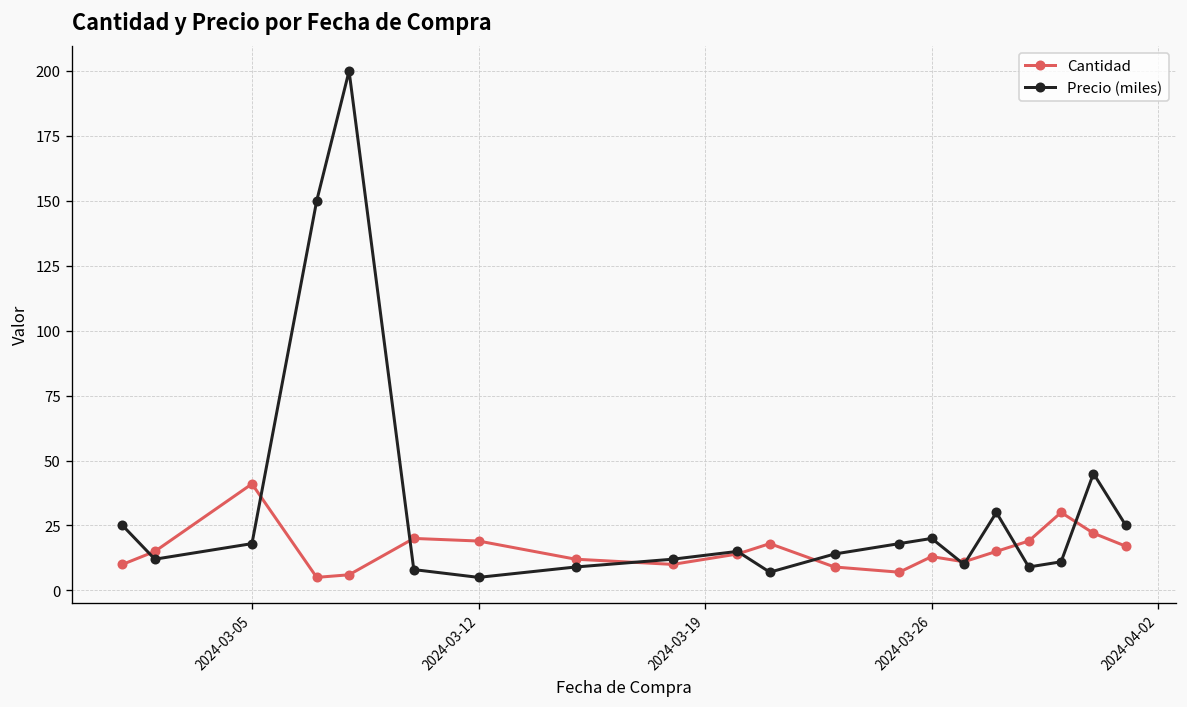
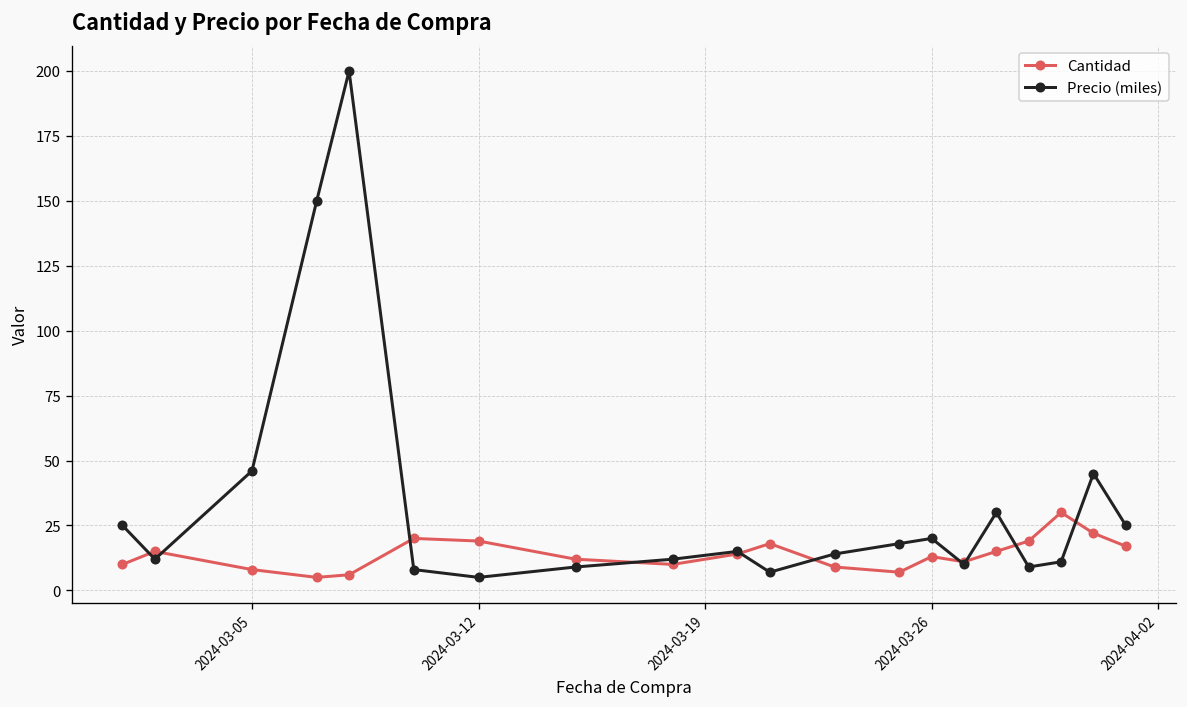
  {
    "Cantidad": {
-     "2024-03-05": 41,
+     "2024-03-05": 8,
      "2024-03-12": 19,
      "2024-03-26": 13
    },
    "Precio (miles)": {
-     "2024-03-05": 18,
+     "2024-03-05": 46,
      "2024-03-12": 5,
      "2024-03-26": 20
    }
  }
